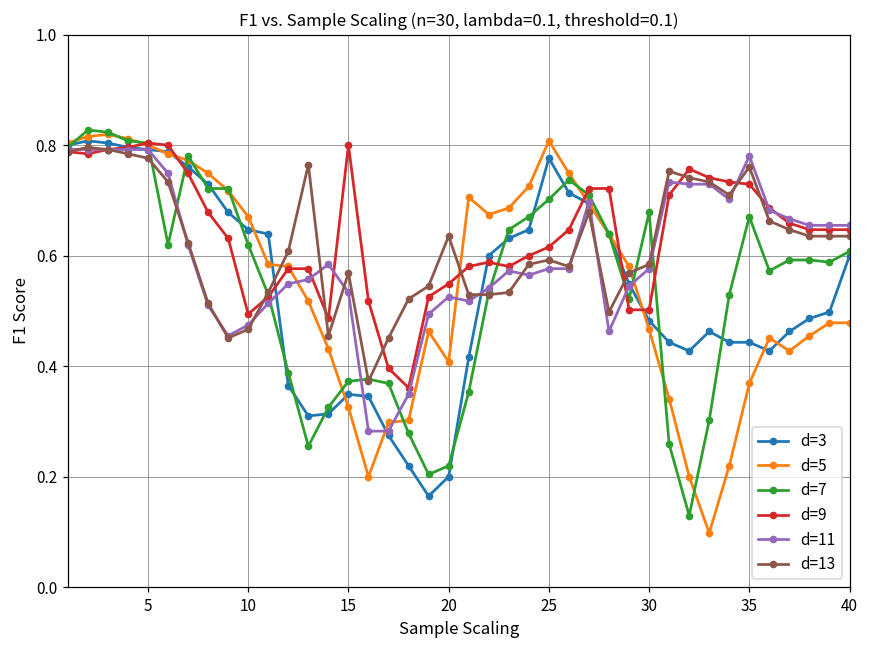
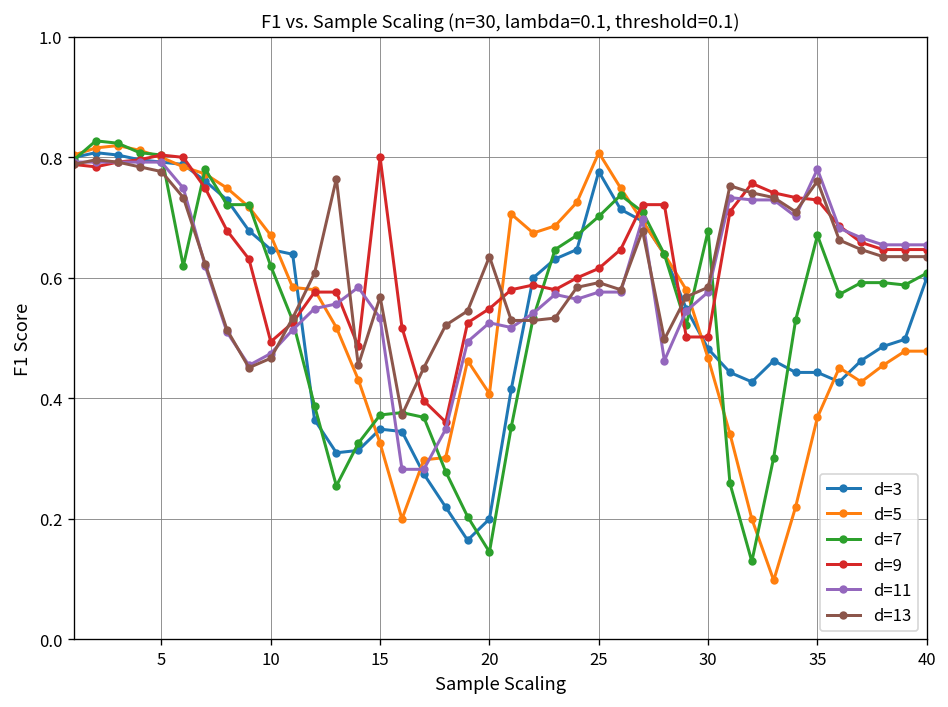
  {
    "d=3": {
      "10": 0.65,
      "15": 0.35,
      "20": 0.20,
      "25": 0.78,
      "30": 0.48,
      "35": 0.44,
      "40": 0.60
    },
    "d=5": {
      "10": 0.67,
      "15": 0.33,
      "20": 0.41,
      "25": 0.81,
      "30": 0.47,
      "35": 0.37,
      "40": 0.48
    },
    "d=7": {
      "10": 0.62,
      "15": 0.37,
-     "20": 0.22,
+     "20": 0.15,
      "25": 0.70,
      "30": 0.68,
      "35": 0.67,
      "40": 0.61
    },
    "d=9": {
      "10": 0.49,
      "15": 0.80,
      "20": 0.55,
      "25": 0.62,
      "30": 0.50,
      "35": 0.73,
      "40": 0.65
    },
    "d=11": {
      "10": 0.47,
      "15": 0.53,
      "20": 0.53,
      "25": 0.58,
      "30": 0.58,
      "35": 0.78,
      "40": 0.65
    },
    "d=13": {
      "5": 0.78,
      "10": 0.47,
      "15": 0.57,
      "20": 0.64,
      "25": 0.59,
      "30": 0.58,
      "35": 0.76,
      "40": 0.64
    }
  }
